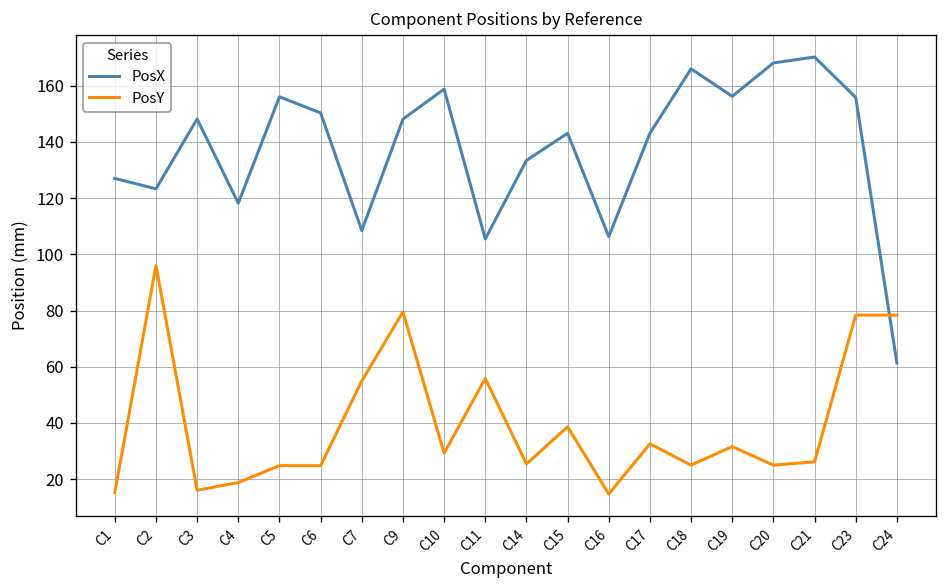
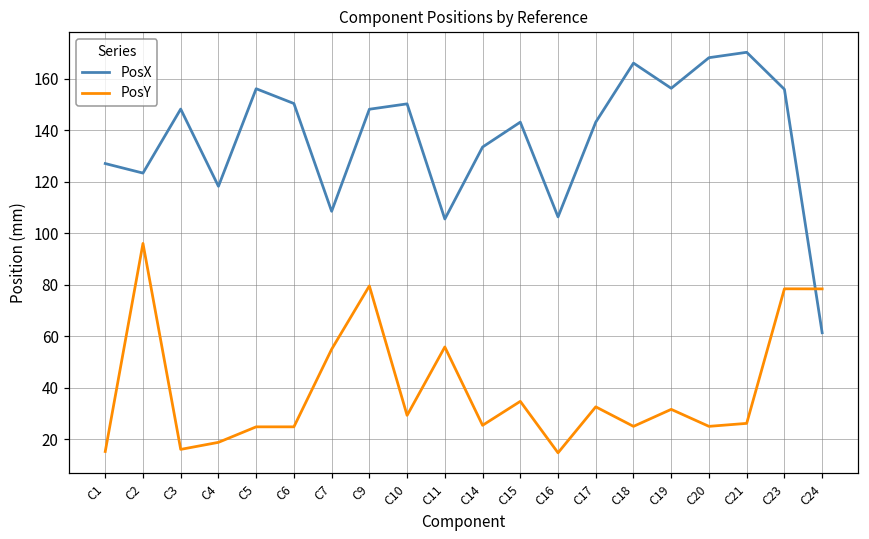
  {
    "PosX": {
      "C1": 127,
      "C2": 123,
      "C3": 148,
      "C4": 118,
      "C5": 156,
      "C6": 150,
      "C7": 108,
      "C9": 148,
-     "C10": 159,
+     "C10": 150,
      "C11": 105,
      "C14": 133,
      "C15": 143,
      "C16": 106,
      "C17": 143,
      "C18": 166,
      "C19": 156,
      "C20": 168,
      "C21": 170,
      "C23": 156,
      "C24": 61
    },
    "PosY": {
      "C1": 15,
      "C2": 96,
      "C3": 16,
      "C4": 19,
      "C5": 25,
      "C6": 25,
      "C7": 55,
      "C9": 80,
      "C10": 29,
      "C11": 56,
      "C14": 25,
-     "C15": 39,
+     "C15": 35,
      "C16": 15,
      "C17": 33,
      "C18": 25,
      "C19": 32,
      "C20": 25,
      "C21": 26,
      "C23": 78,
      "C24": 78
    }
  }
